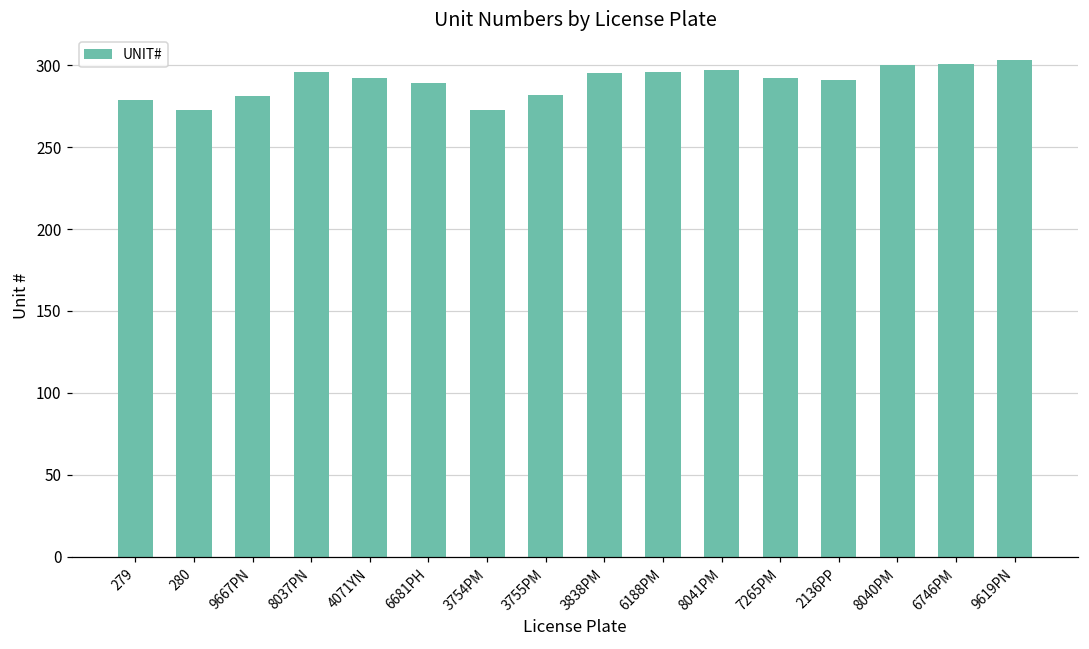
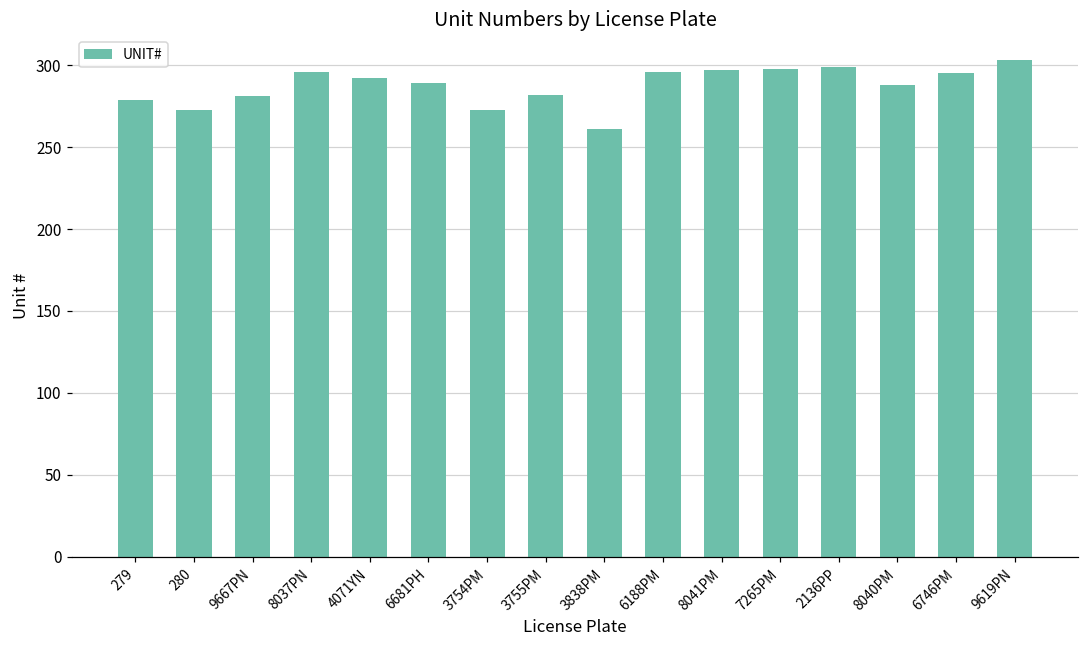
  {
    "279": 279,
    "280": 273,
    "9667PN": 281,
    "8037PN": 296,
    "4071YN": 292,
    "6681PH": 289,
    "3754PM": 273,
    "3755PM": 282,
-   "3838PM": 295,
+   "3838PM": 261,
    "6188PM": 296,
    "8041PM": 297,
-   "7265PM": 292,
-   "2136PP": 291,
-   "8040PM": 300,
-   "6746PM": 301,
+   "7265PM": 298,
+   "2136PP": 299,
+   "8040PM": 288,
+   "6746PM": 295,
    "9619PN": 303
  }
